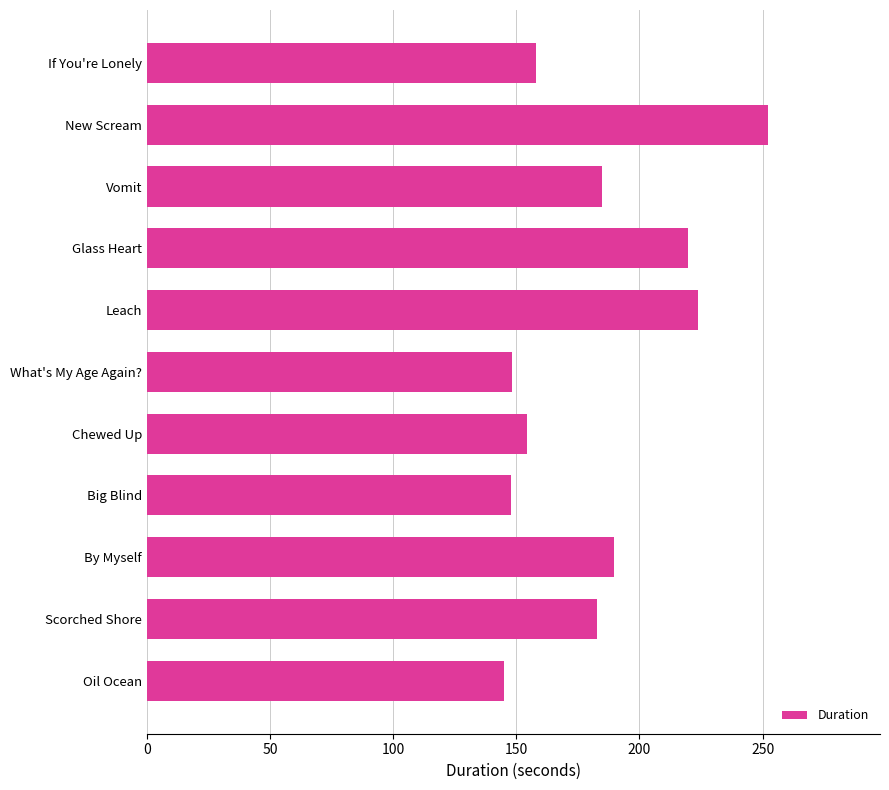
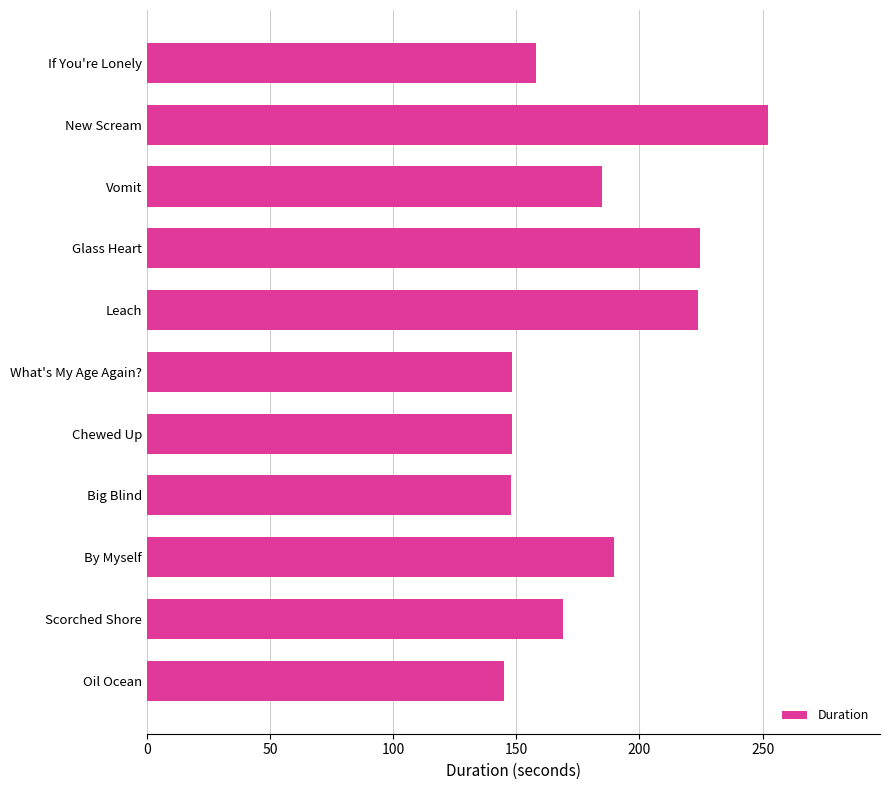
  {
    "If You're Lonely": 158,
    "New Scream": 252,
    "Vomit": 185,
-   "Glass Heart": 220,
+   "Glass Heart": 224,
    "Leach": 224,
    "What's My Age Again?": 148,
-   "Chewed Up": 154,
+   "Chewed Up": 148,
    "Big Blind": 148,
    "By Myself": 190,
-   "Scorched Shore": 183,
+   "Scorched Shore": 169,
    "Oil Ocean": 145
  }
